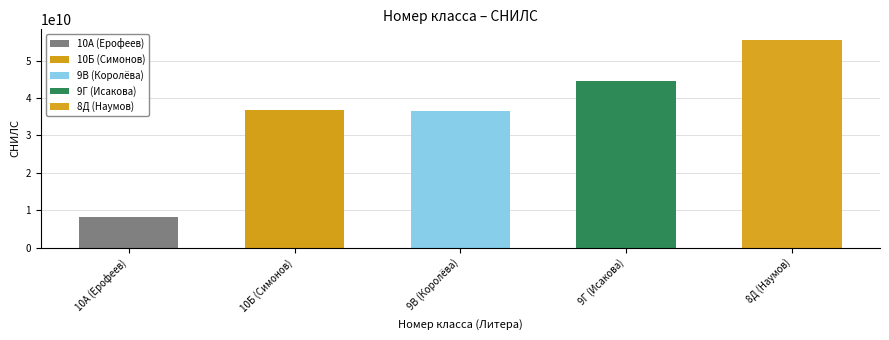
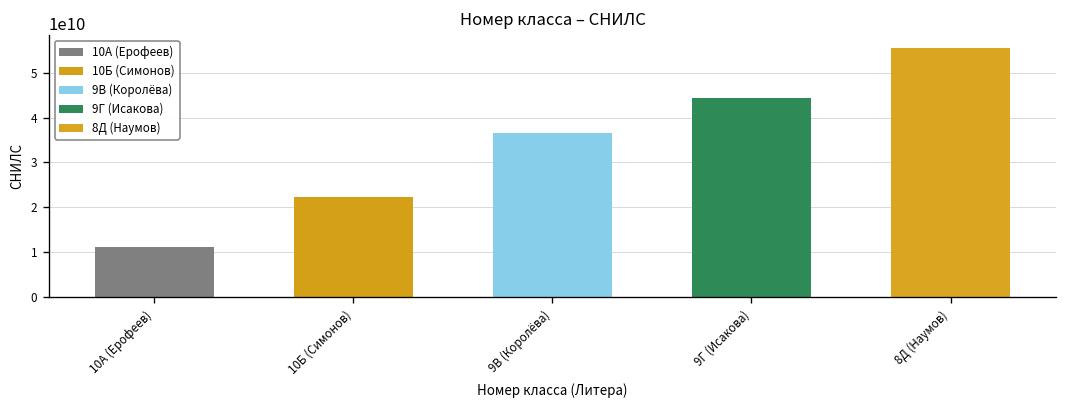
  {
-   "10А (Ерофеев)": 8000000000,
-   "10Б (Симонов)": 37000000000,
+   "10А (Ерофеев)": 11000000000,
+   "10Б (Симонов)": 22000000000,
    "9В (Королёва)": 37000000000,
    "9Г (Исакова)": 44000000000,
    "8Д (Наумов)": 56000000000
  }
